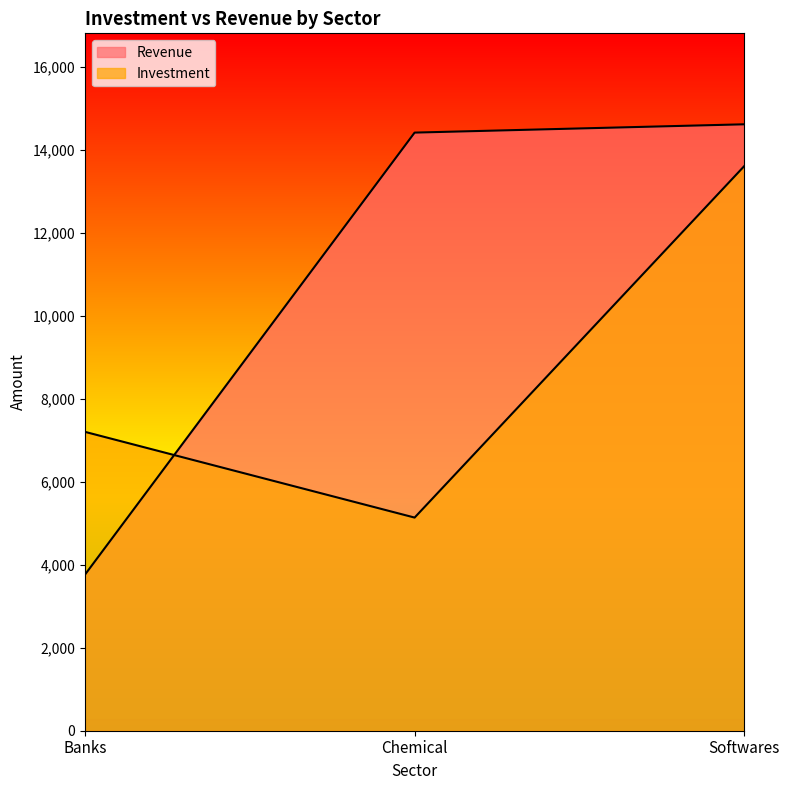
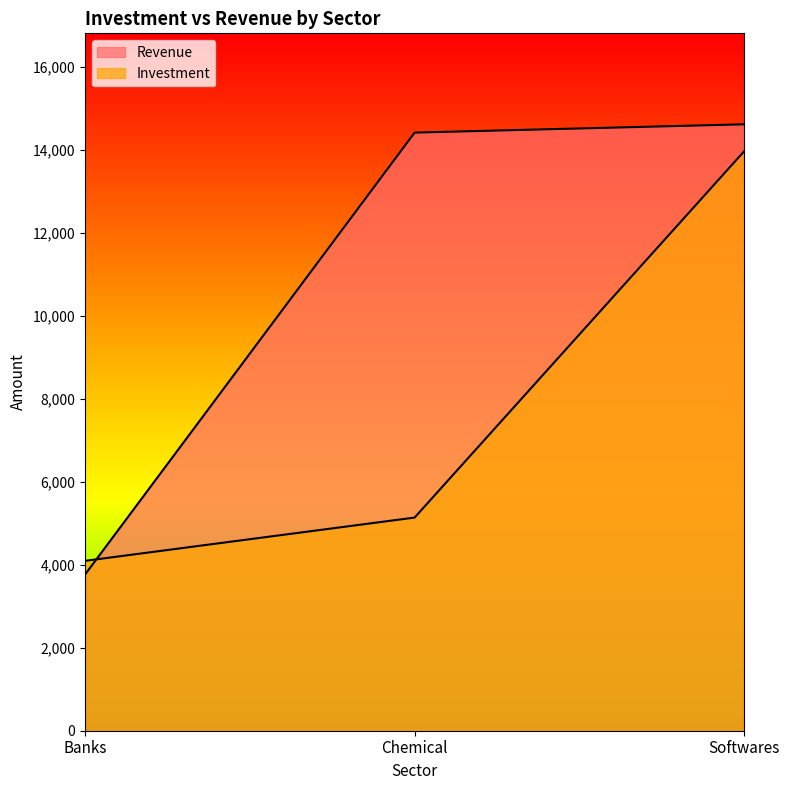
  {
    "Revenue": {
      "Banks": "3,800",
      "Chemical": "14,400",
      "Softwares": "14,600"
    },
    "Investment": {
-     "Banks": "7,200",
+     "Banks": "4,100",
      "Chemical": "5,100",
-     "Softwares": "13,600"
+     "Softwares": "14,000"
    }
  }
